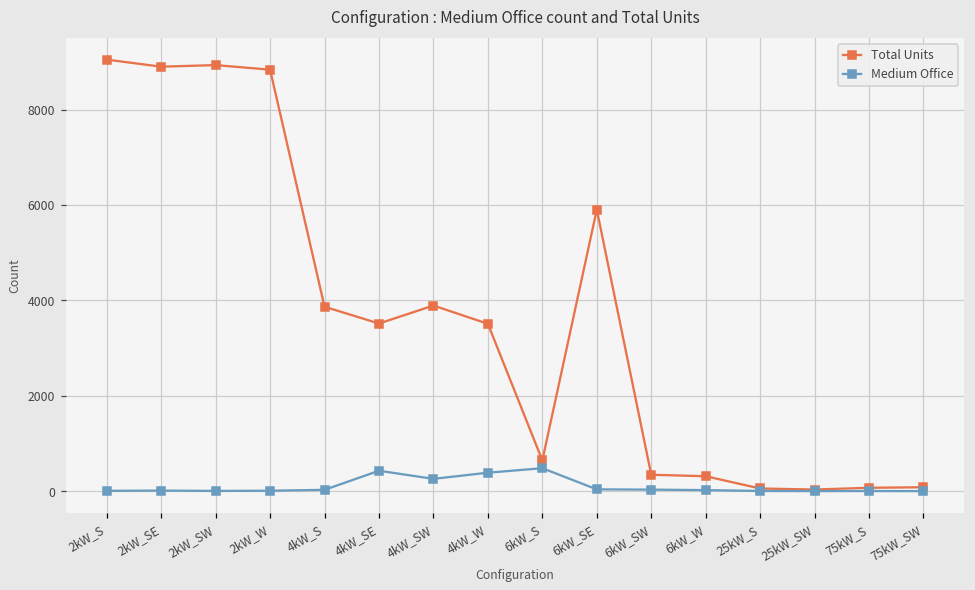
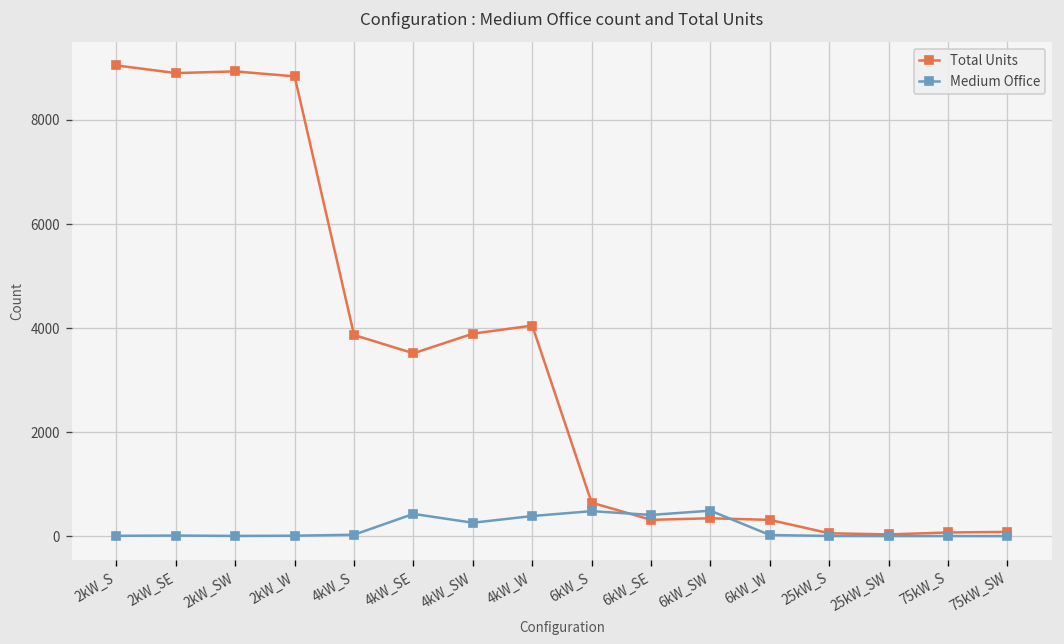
  {
    "Total Units": {
      "2kW_S": 9000,
      "2kW_SE": 8900,
      "2kW_SW": 8900,
      "2kW_W": 8800,
      "4kW_S": 3900,
      "4kW_SE": 3500,
      "4kW_SW": 3900,
-     "4kW_W": 3500,
+     "4kW_W": 4000,
      "6kW_S": 600,
-     "6kW_SE": 5900,
+     "6kW_SE": 300,
      "6kW_SW": 300,
      "6kW_W": 300,
      "75kW_S": 100,
      "75kW_SW": 100
    },
    "Medium Office": {
      "2kW_S": 0,
      "2kW_SE": 0,
      "2kW_SW": 0,
      "2kW_W": 0,
      "4kW_S": 0,
      "4kW_SE": 400,
      "4kW_SW": 300,
      "4kW_W": 400,
      "6kW_S": 500,
-     "6kW_SE": 0,
-     "6kW_SW": 0,
+     "6kW_SE": 400,
+     "6kW_SW": 500,
      "6kW_W": 0,
      "75kW_S": 0,
      "75kW_SW": 0
    }
  }
